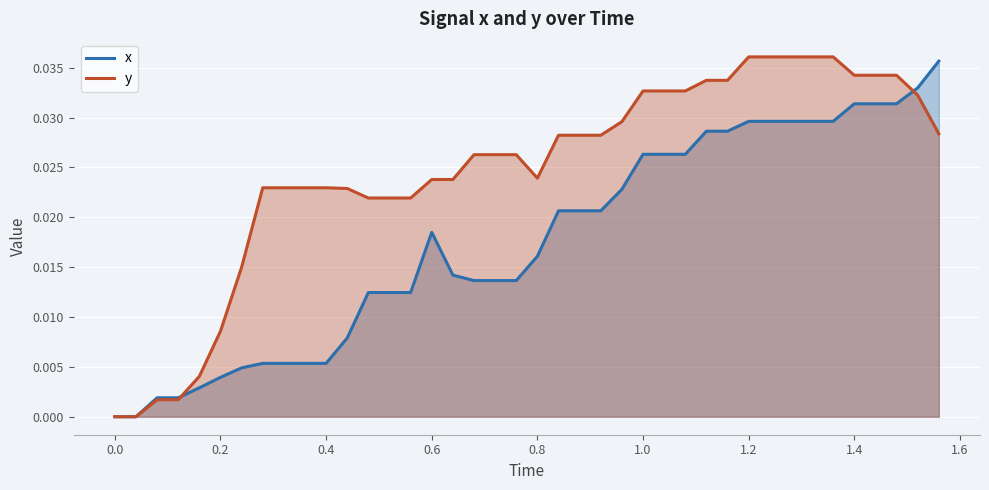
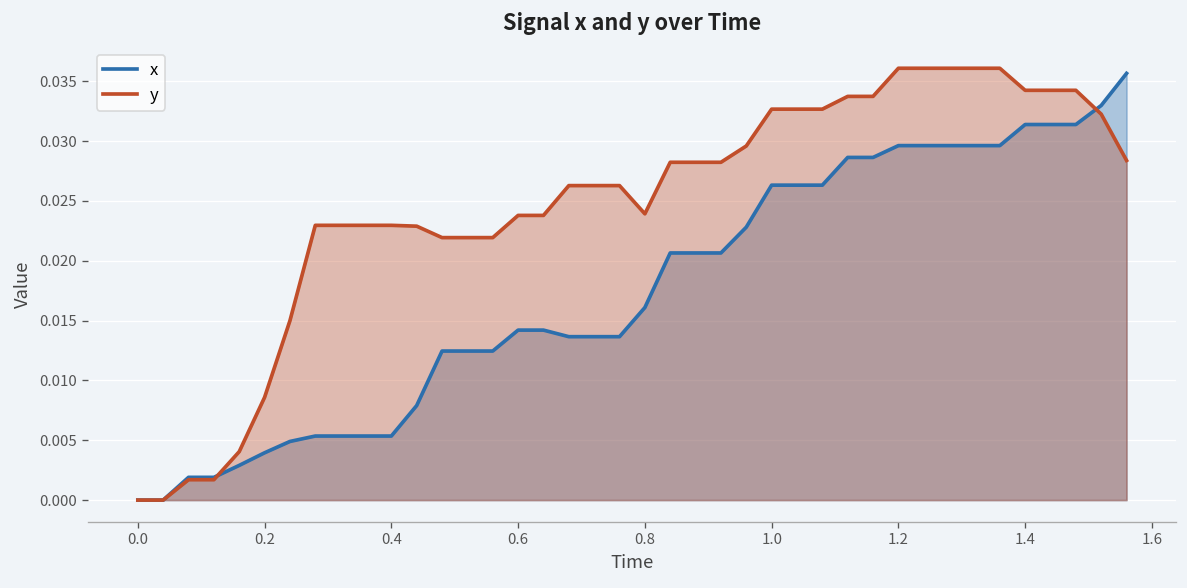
  {
    "x": {
      "0.2": 0.004,
      "0.4": 0.005,
-     "0.6": 0.018,
+     "0.6": 0.014,
      "0.8": 0.016,
      "1.0": 0.026,
      "1.2": 0.030,
      "1.4": 0.031
    },
    "y": {
      "0.2": 0.009,
      "0.4": 0.023,
      "0.6": 0.024,
      "0.8": 0.024,
      "1.0": 0.033,
      "1.2": 0.036,
      "1.4": 0.034
    }
  }
